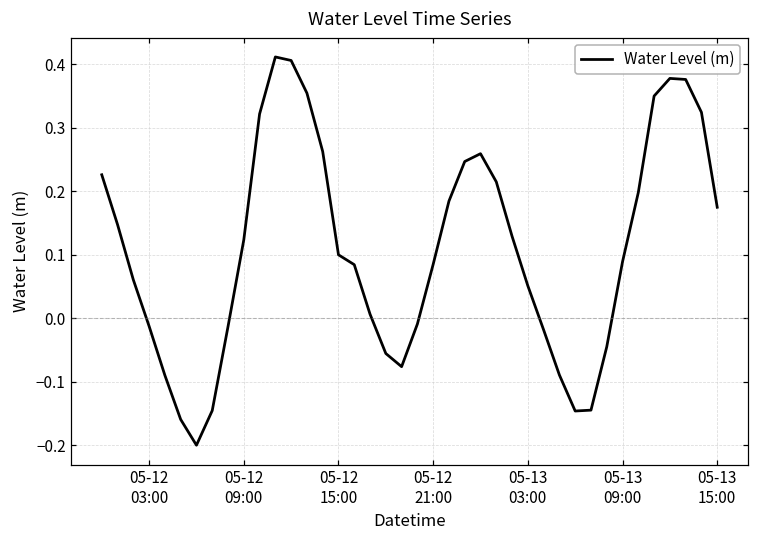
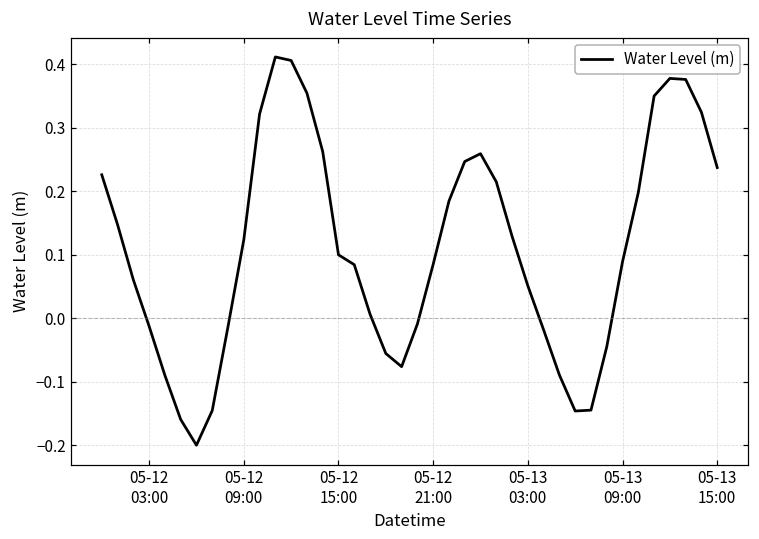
  {
    "05-12 03:00": -0.01,
    "05-12 09:00": 0.12,
    "05-12 15:00": 0.10,
    "05-12 21:00": 0.09,
    "05-13 03:00": 0.05,
    "05-13 09:00": 0.09,
-   "05-13 15:00": 0.18
+   "05-13 15:00": 0.24
  }
